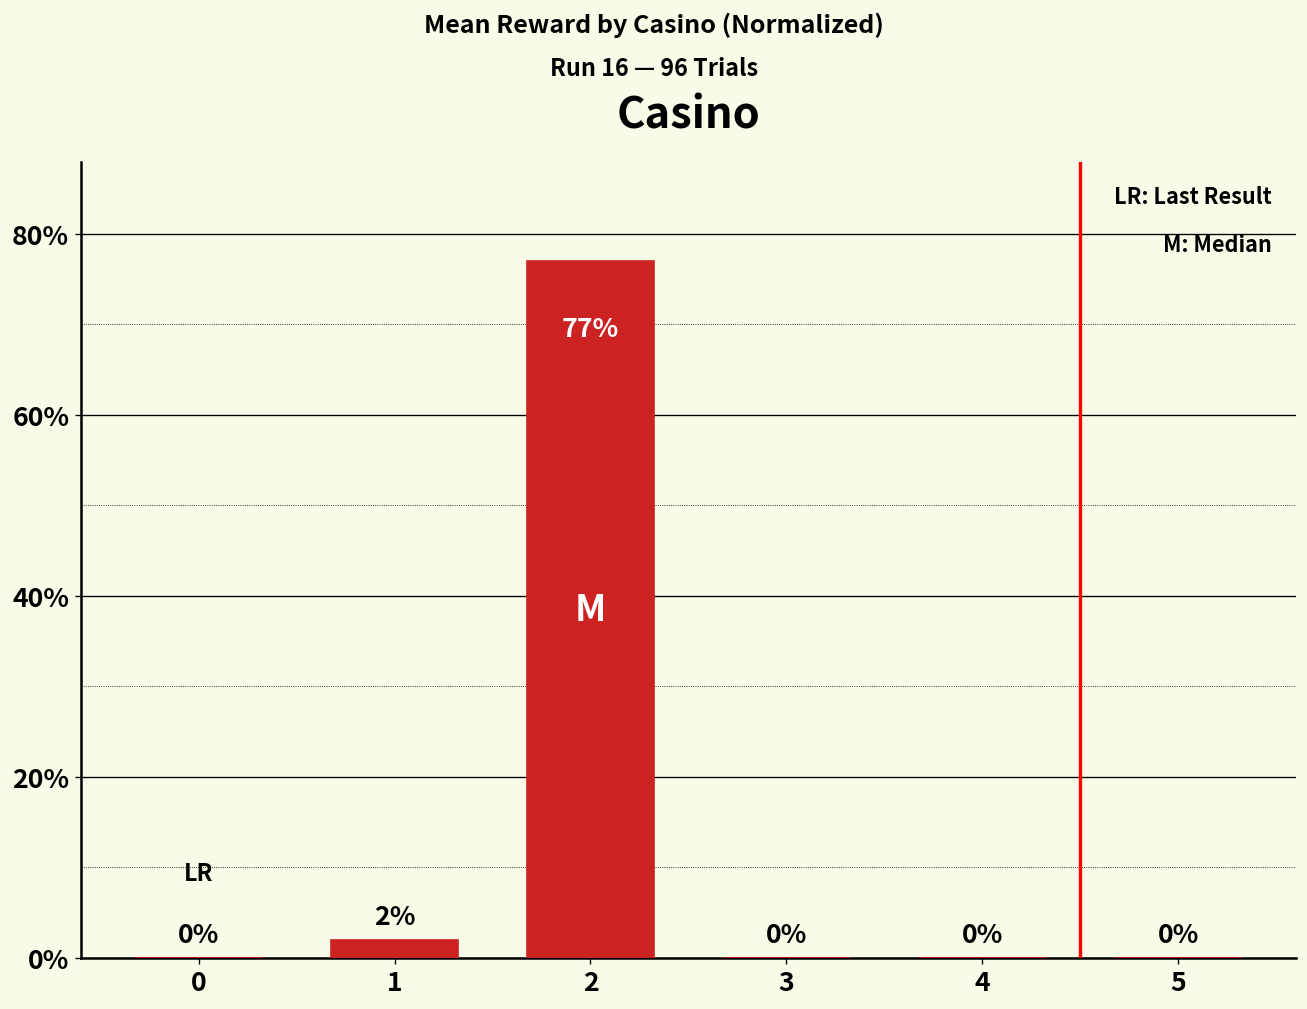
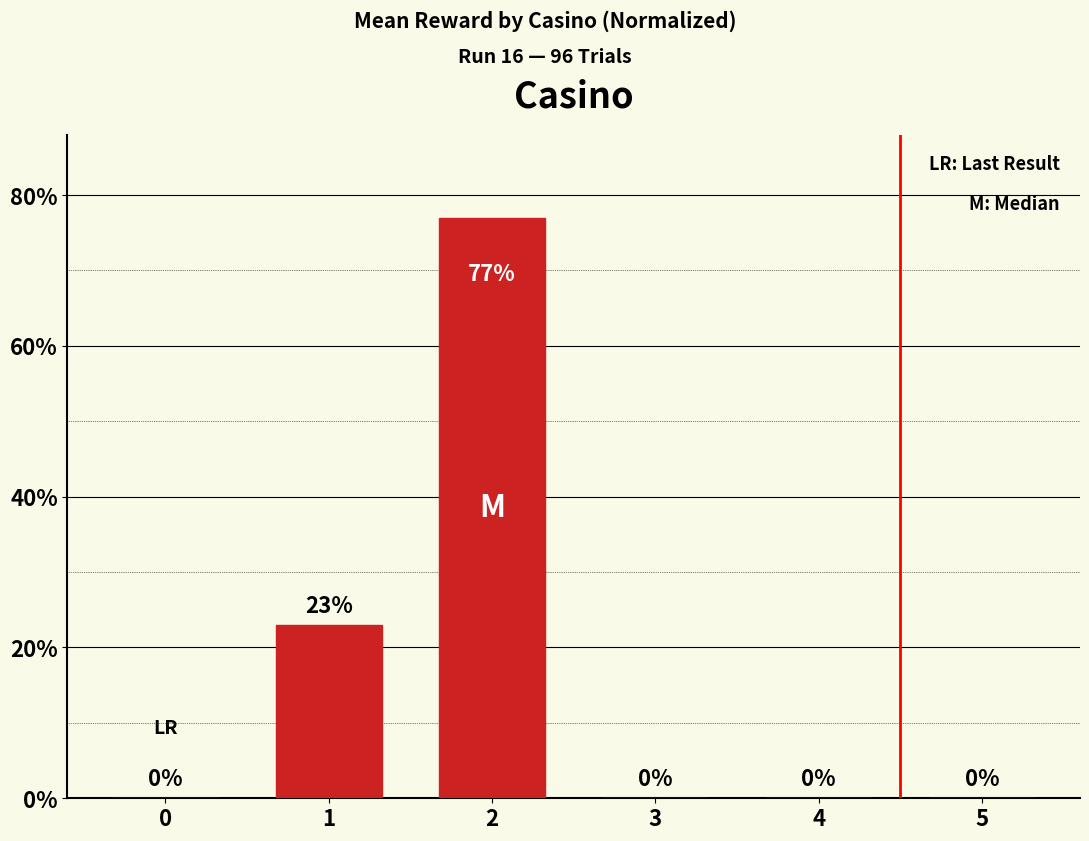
  {
    "0": "0%",
-   "1": "2%",
+   "1": "23%",
    "2": "77%",
    "3": "0%",
    "4": "0%",
    "5": "0%"
  }
